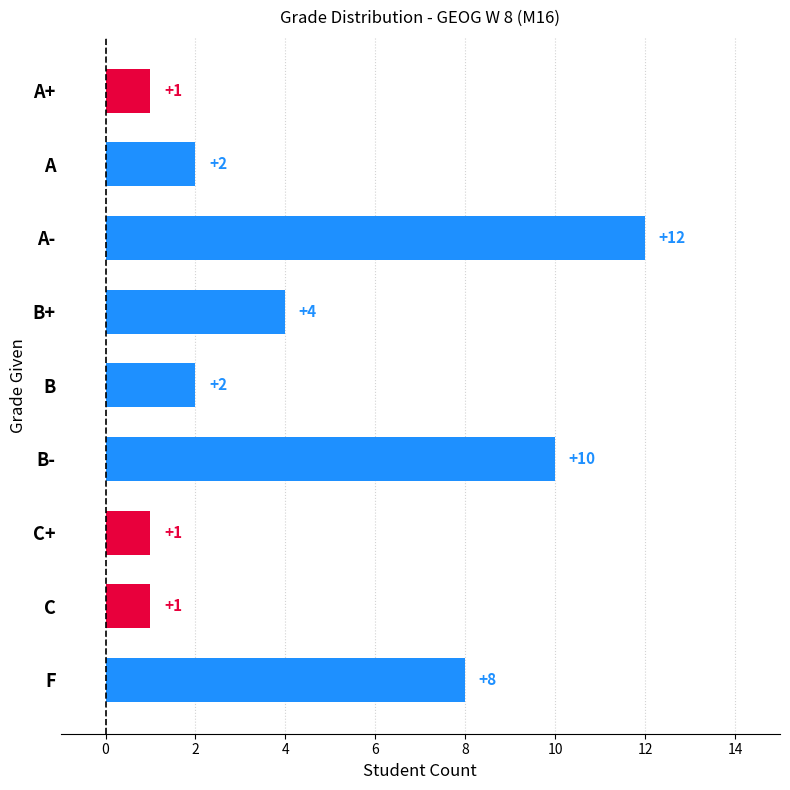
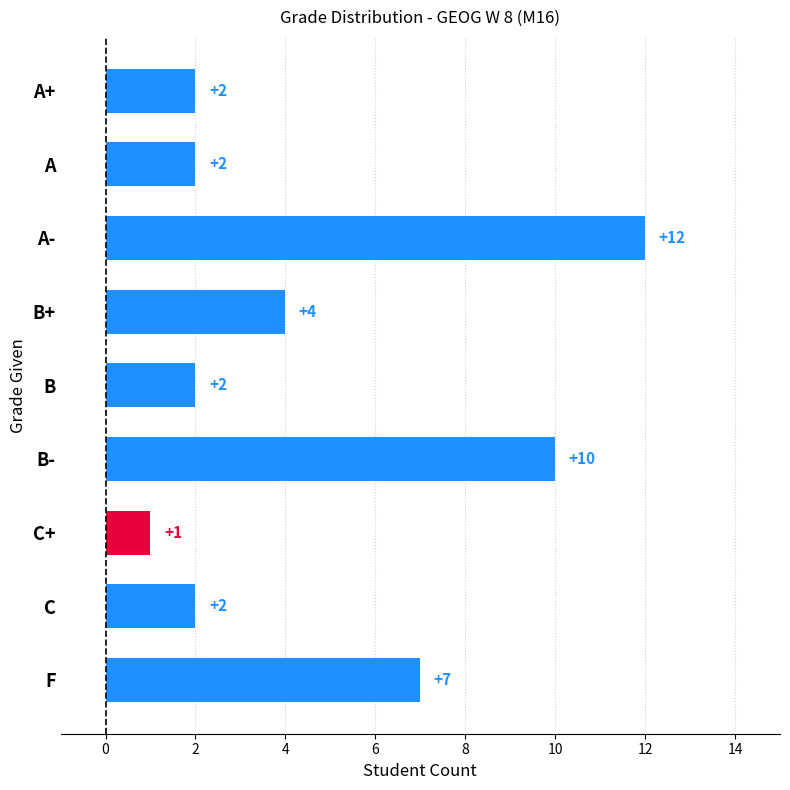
  {
-   "A+": "+1",
+   "A+": "+2",
    "A": "+2",
    "A-": "+12",
    "B+": "+4",
    "B": "+2",
    "B-": "+10",
    "C+": "+1",
-   "C": "+1",
-   "F": "+8"
+   "C": "+2",
+   "F": "+7"
  }
